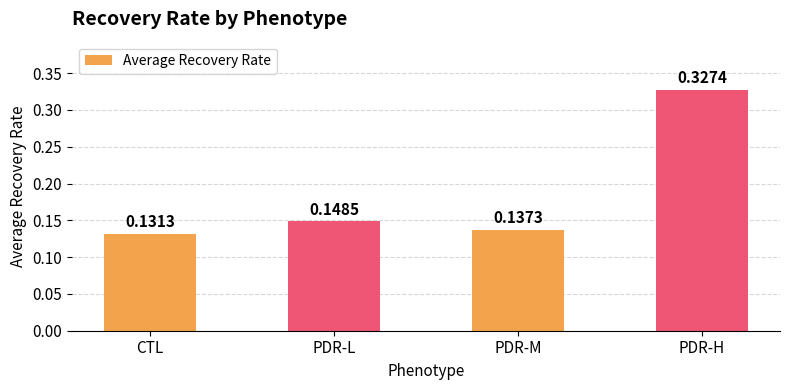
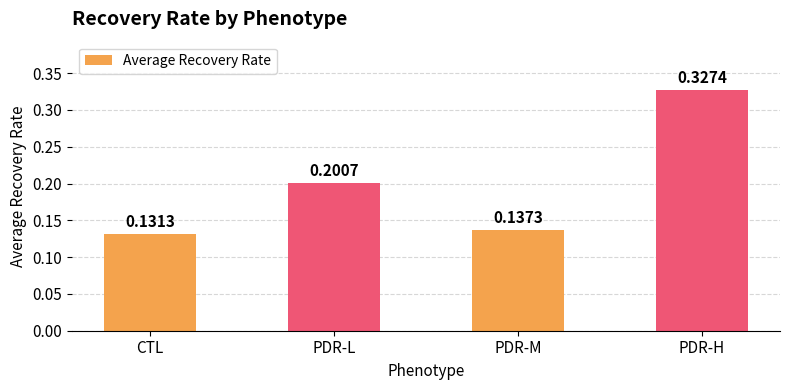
  {
    "CTL": 0.1313,
-   "PDR-L": 0.1485,
+   "PDR-L": 0.2007,
    "PDR-M": 0.1373,
    "PDR-H": 0.3274
  }
